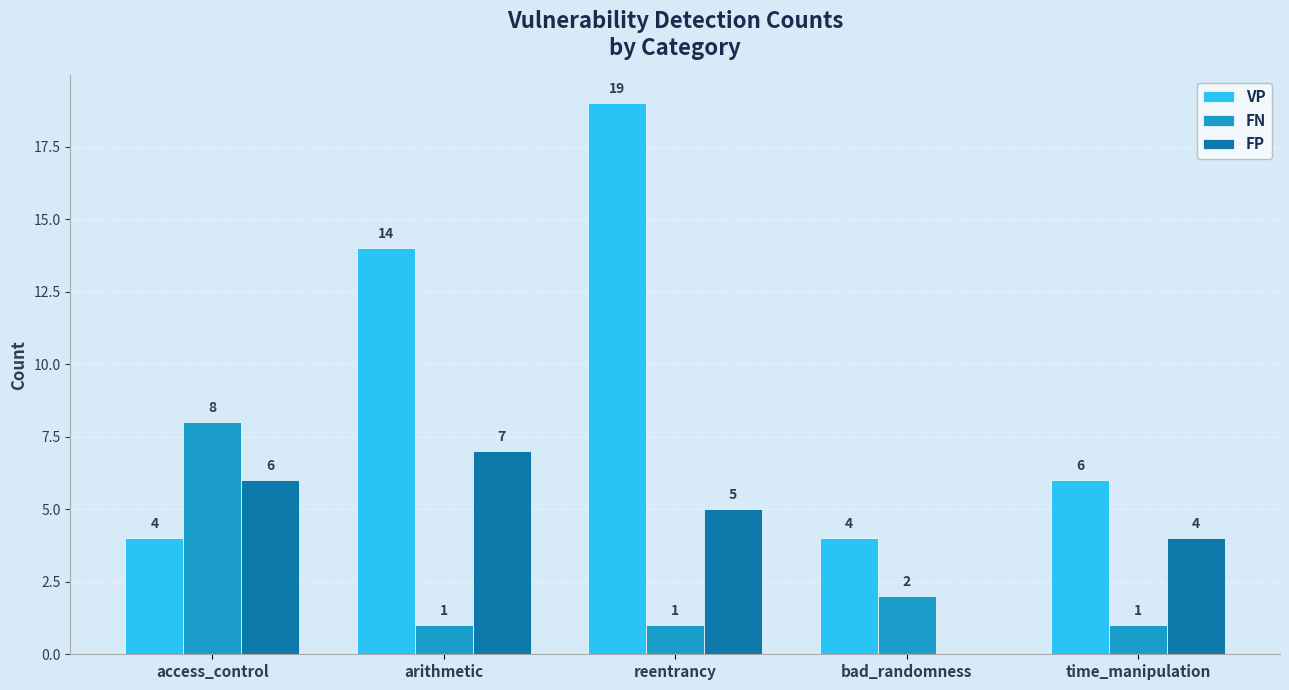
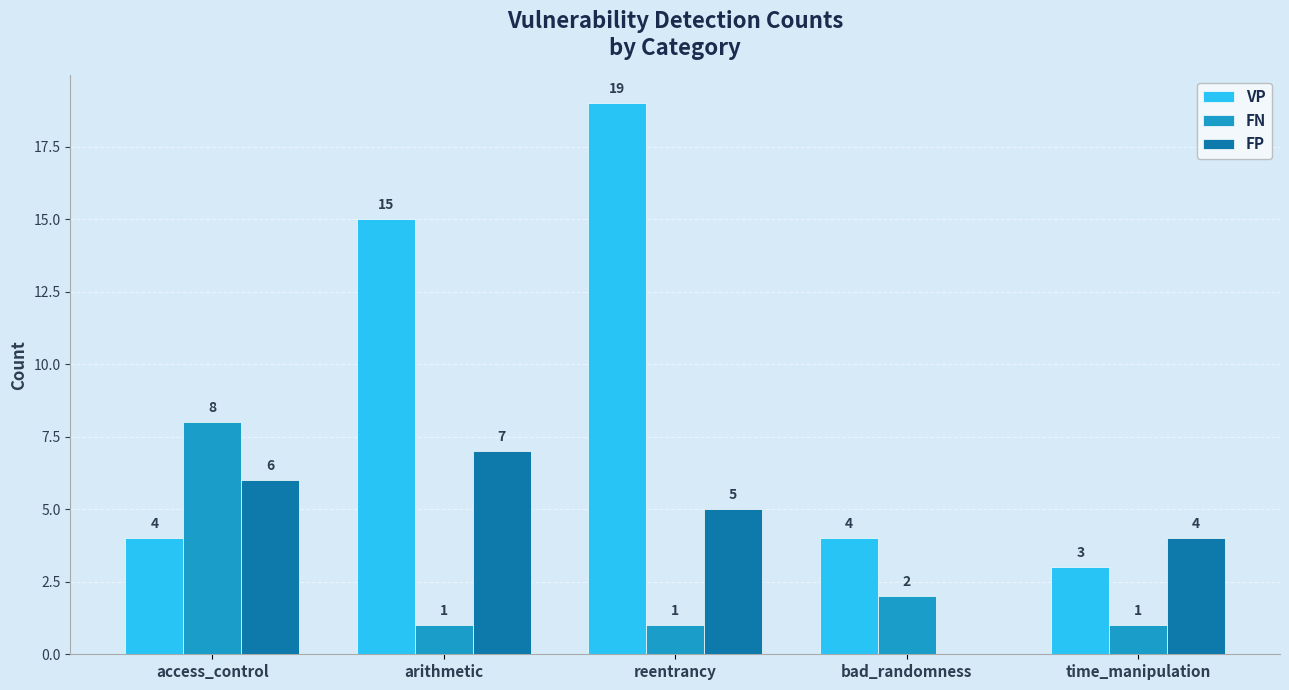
  {
    "VP": {
      "access_control": 4,
-     "arithmetic": 14,
+     "arithmetic": 15,
      "reentrancy": 19,
      "bad_randomness": 4,
-     "time_manipulation": 6
+     "time_manipulation": 3
    }
  }
